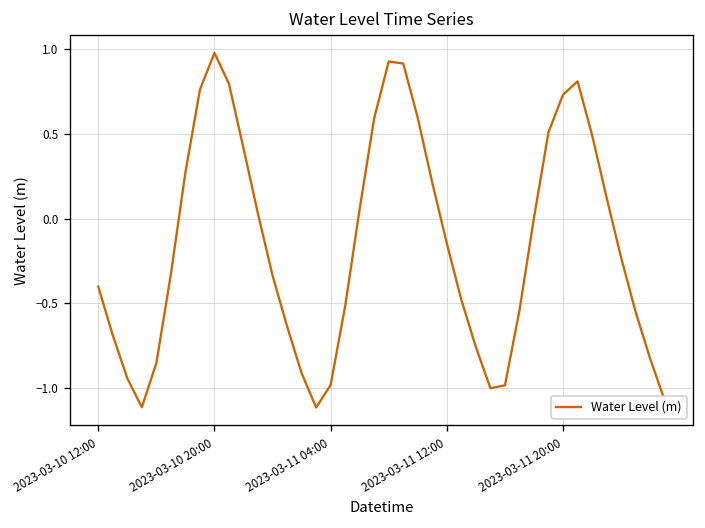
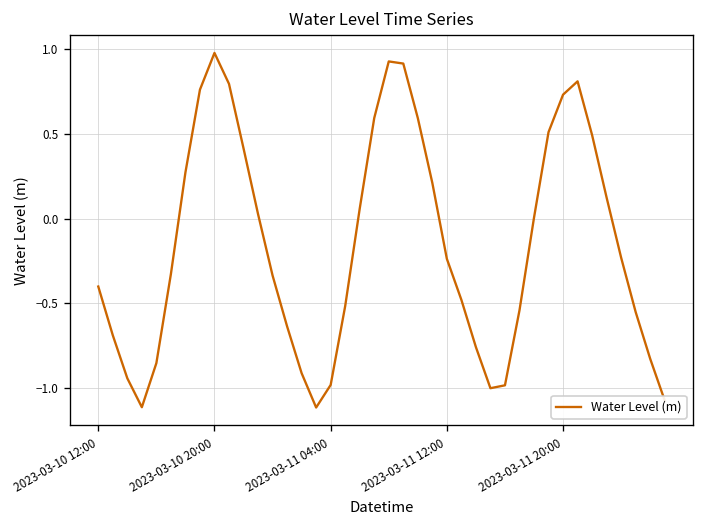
  {
    "2023-03-10 12:00": -0.40,
    "2023-03-10 20:00": 0.98,
    "2023-03-11 04:00": -0.98,
-   "2023-03-11 12:00": -0.15,
+   "2023-03-11 12:00": -0.24,
    "2023-03-11 20:00": 0.73
  }
